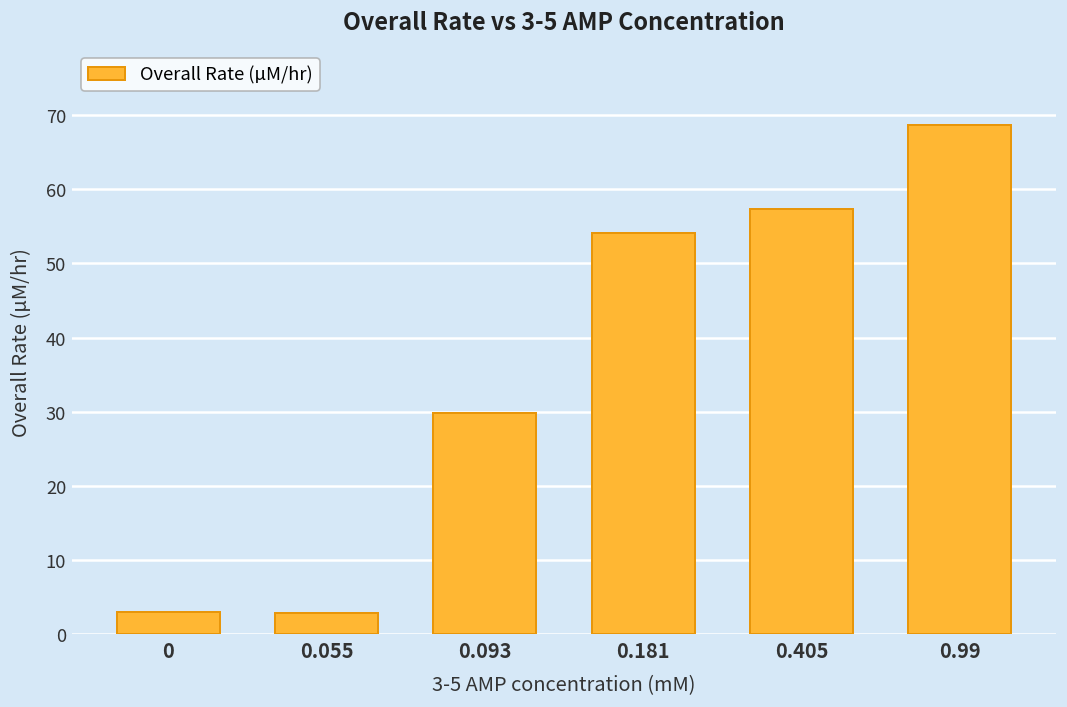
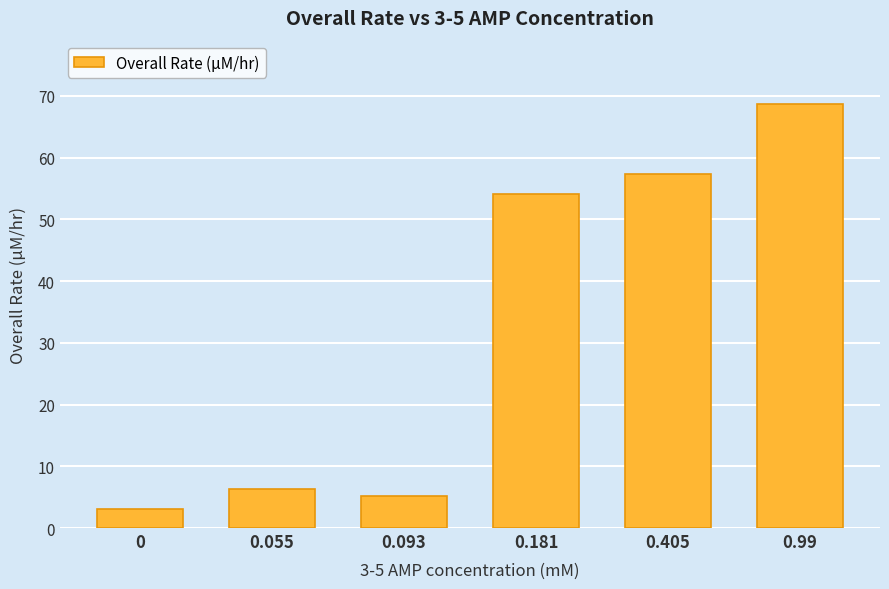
  {
    "0": 3,
-   "0.055": 3,
-   "0.093": 30,
+   "0.055": 6,
+   "0.093": 5,
    "0.181": 54,
    "0.405": 57,
    "0.99": 69
  }
